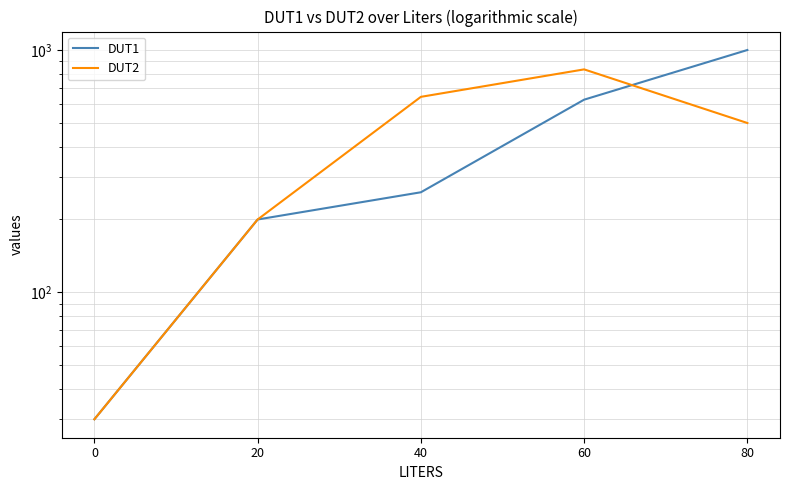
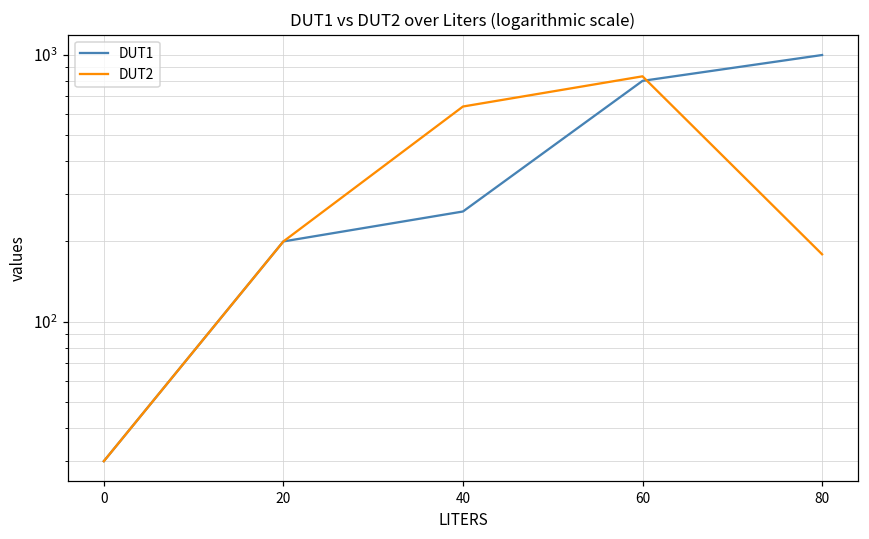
  {
    "DUT1": {
      "40": 260,
-     "60": 620,
+     "60": 800,
      "80": 1000
    },
    "DUT2": {
      "40": 640,
      "60": 830,
-     "80": 500
+     "80": 180
    }
  }
